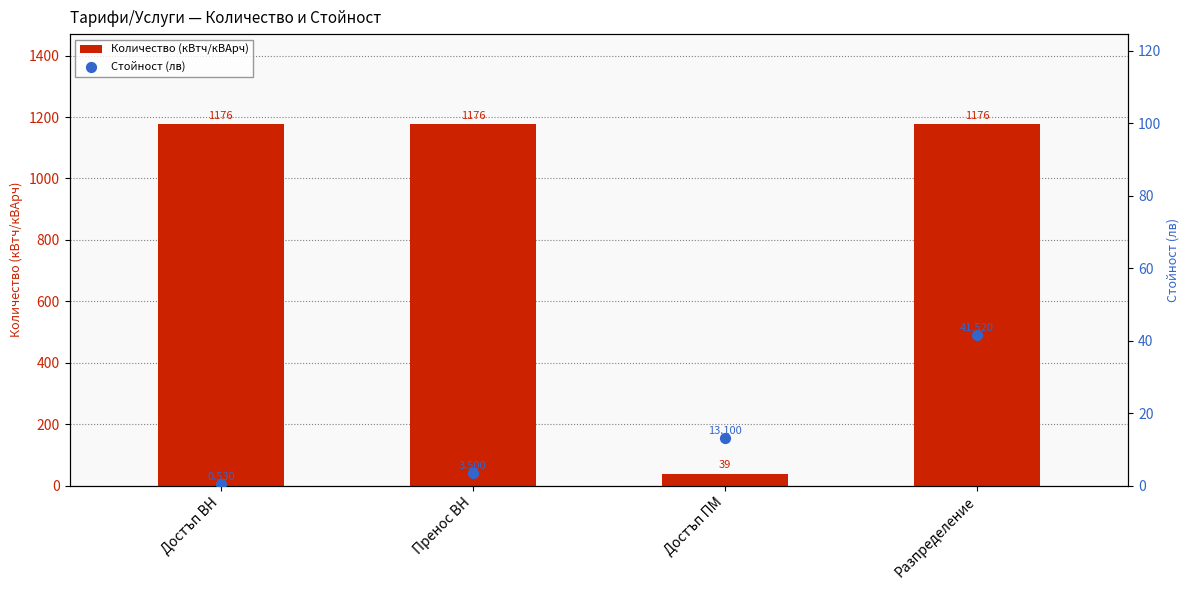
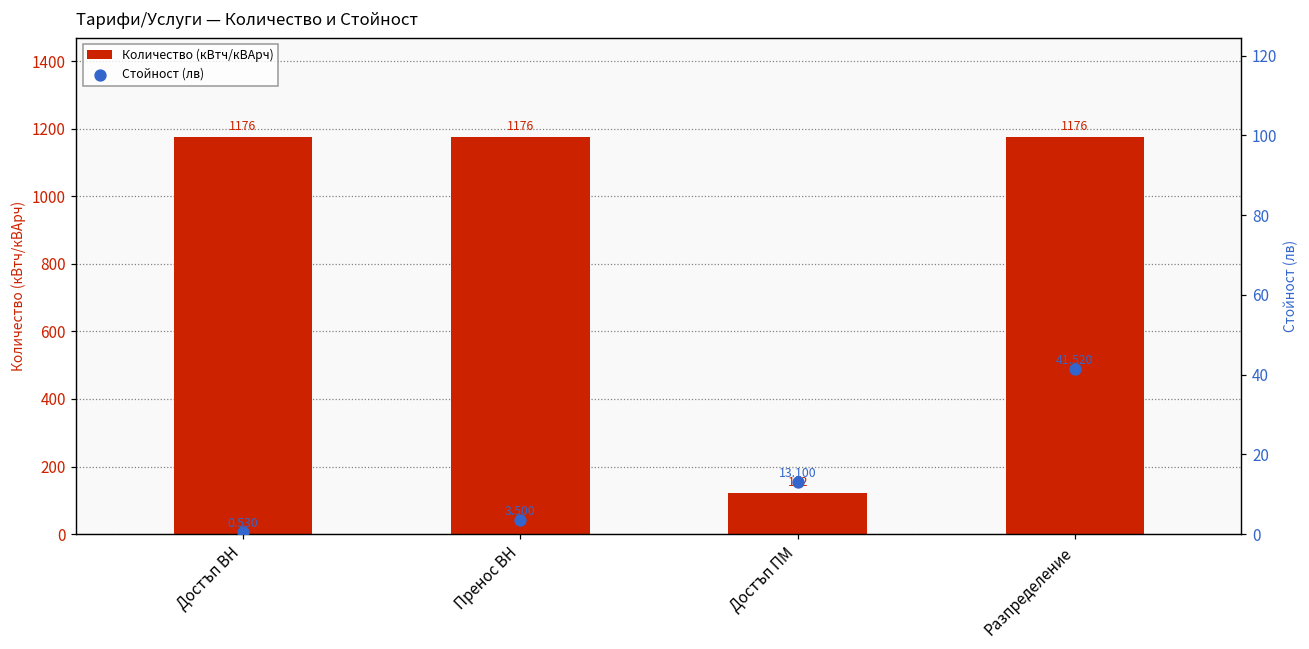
  {
    "Количество (кВтч/кВАрч)": {
      "Достъп ВН": 1176,
      "Пренос ВН": 1176,
-     "Достъп ПМ": 39,
+     "Достъп ПМ": 122,
      "Разпределение": 1176
    }
  }
